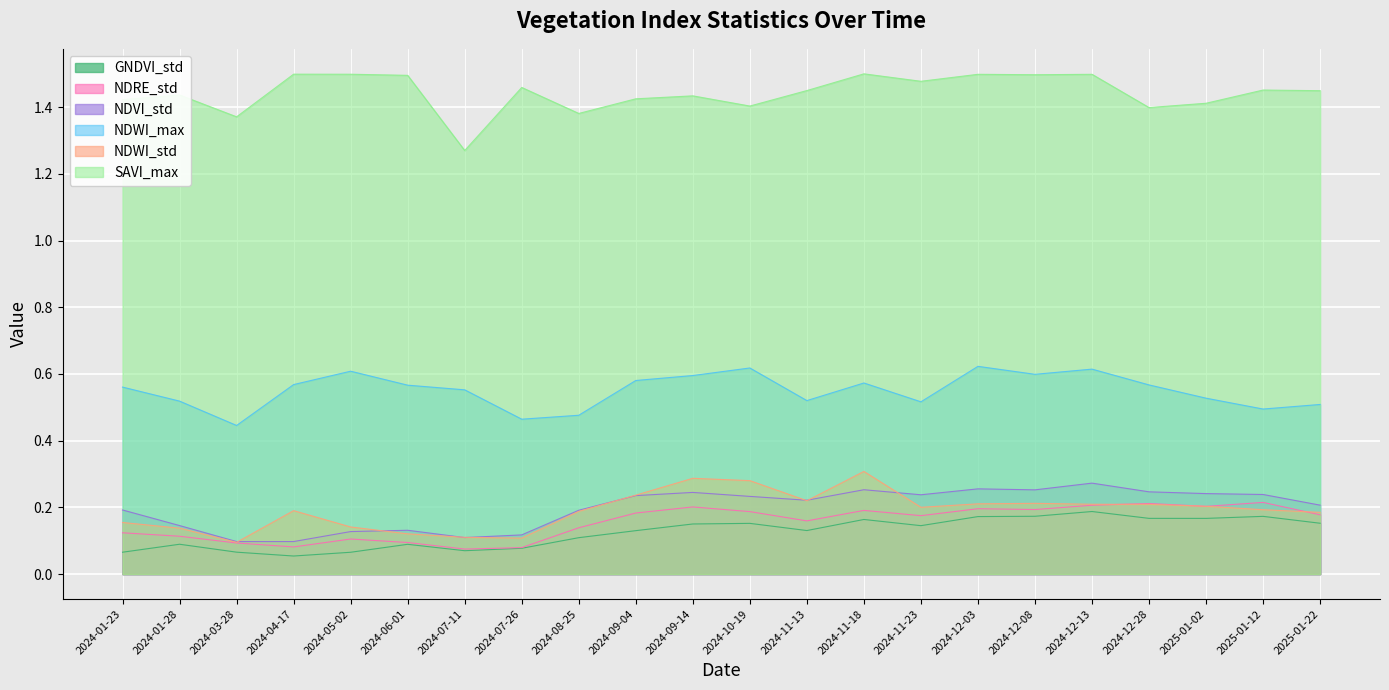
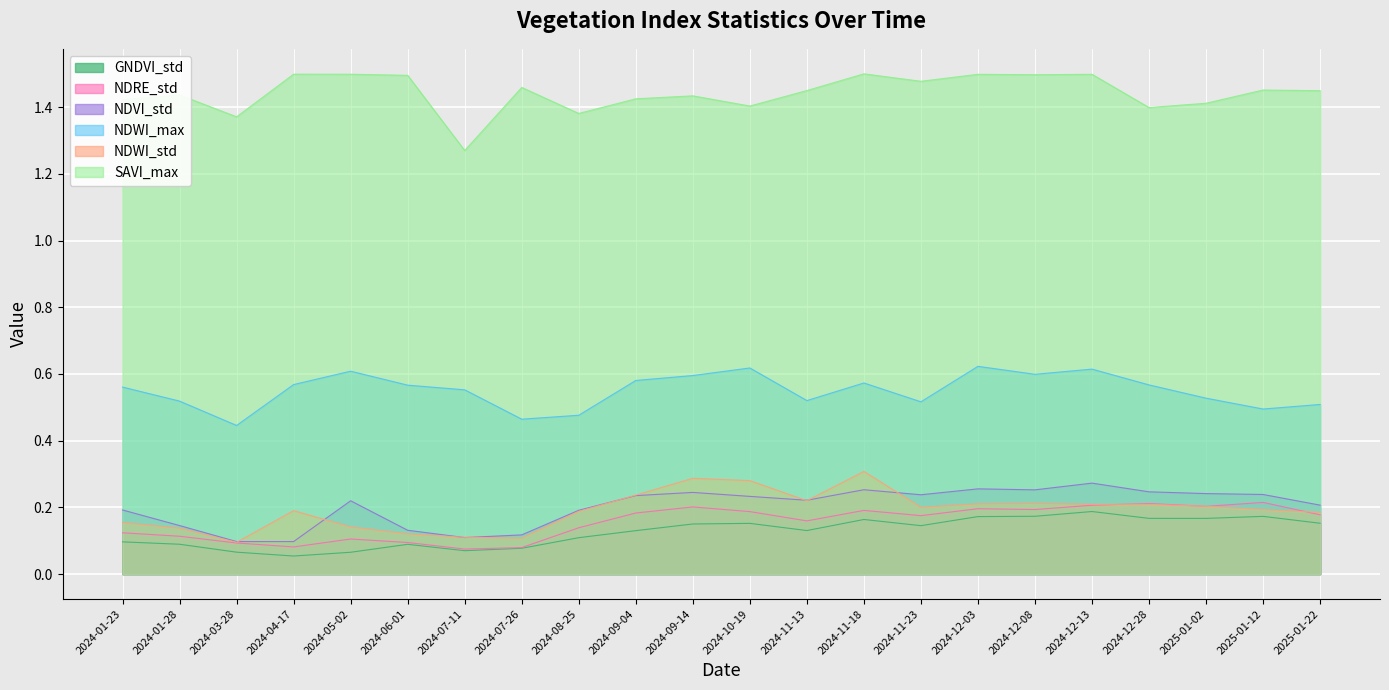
  {
    "GNDVI_std": {
-     "2024-01-23": 0.07,
+     "2024-01-23": 0.10,
      "2024-01-28": 0.09,
      "2024-03-28": 0.07,
      "2024-04-17": 0.05,
      "2024-05-02": 0.07,
      "2024-08-25": 0.11,
      "2024-09-04": 0.13,
      "2024-09-14": 0.15,
      "2024-10-19": 0.15,
      "2024-11-13": 0.13,
      "2024-11-18": 0.16,
      "2024-11-23": 0.15,
      "2024-12-03": 0.17,
      "2024-12-08": 0.17,
      "2024-12-13": 0.19,
      "2024-12-28": 0.17,
      "2025-01-02": 0.17,
      "2025-01-12": 0.17,
      "2025-01-22": 0.15
    },
    "NDRE_std": {
      "2024-01-23": 0.12,
      "2024-01-28": 0.11,
      "2024-04-17": 0.08,
      "2024-05-02": 0.11,
      "2024-08-25": 0.14,
      "2024-09-04": 0.18,
      "2024-09-14": 0.20,
      "2024-10-19": 0.19,
      "2024-11-13": 0.16,
      "2024-11-18": 0.19,
      "2024-11-23": 0.18,
      "2024-12-03": 0.20,
      "2024-12-08": 0.19,
      "2025-01-12": 0.21
    },
    "NDVI_std": {
      "2024-01-23": 0.19,
      "2024-04-17": 0.10,
-     "2024-05-02": 0.13,
+     "2024-05-02": 0.22,
      "2024-06-01": 0.13,
      "2024-07-26": 0.12,
      "2024-09-14": 0.24,
      "2024-10-19": 0.23,
      "2024-11-18": 0.25,
      "2024-11-23": 0.24,
      "2024-12-03": 0.26,
      "2024-12-08": 0.25,
      "2024-12-13": 0.27,
      "2024-12-28": 0.25,
      "2025-01-02": 0.24,
      "2025-01-12": 0.24,
      "2025-01-22": 0.21
    },
    "NDWI_max": {
      "2024-01-23": 0.56,
      "2024-01-28": 0.52,
      "2024-03-28": 0.45,
      "2024-04-17": 0.57,
      "2024-05-02": 0.61,
      "2024-06-01": 0.57,
      "2024-07-11": 0.55,
      "2024-07-26": 0.46,
      "2024-08-25": 0.48,
      "2024-09-04": 0.58,
      "2024-09-14": 0.60,
      "2024-10-19": 0.62,
      "2024-11-13": 0.52,
      "2024-11-18": 0.57,
      "2024-11-23": 0.52,
      "2024-12-03": 0.62,
      "2024-12-08": 0.60,
      "2024-12-13": 0.61,
      "2024-12-28": 0.57,
      "2025-01-02": 0.53,
      "2025-01-12": 0.49,
      "2025-01-22": 0.51
    },
    "NDWI_std": {
      "2024-01-23": 0.15,
      "2024-04-17": 0.19,
      "2024-05-02": 0.14,
      "2024-06-01": 0.12,
      "2024-07-26": 0.11,
      "2024-09-14": 0.29,
      "2024-10-19": 0.28,
      "2024-11-18": 0.31,
      "2024-11-23": 0.20,
      "2024-12-03": 0.21,
      "2024-12-08": 0.21,
      "2025-01-12": 0.19
    },
    "SAVI_max": {
      "2024-03-28": 1.37,
      "2024-04-17": 1.50,
      "2024-05-02": 1.50,
      "2024-06-01": 1.50,
      "2024-07-11": 1.27,
      "2024-07-26": 1.46,
      "2024-08-25": 1.38,
      "2024-09-04": 1.42,
      "2024-09-14": 1.43,
      "2024-10-19": 1.40,
      "2024-11-13": 1.45,
      "2024-11-18": 1.50,
      "2024-11-23": 1.48,
      "2024-12-03": 1.50,
      "2024-12-08": 1.50,
      "2024-12-13": 1.50,
      "2024-12-28": 1.40,
      "2025-01-02": 1.41,
      "2025-01-12": 1.45,
      "2025-01-22": 1.45
    }
  }
